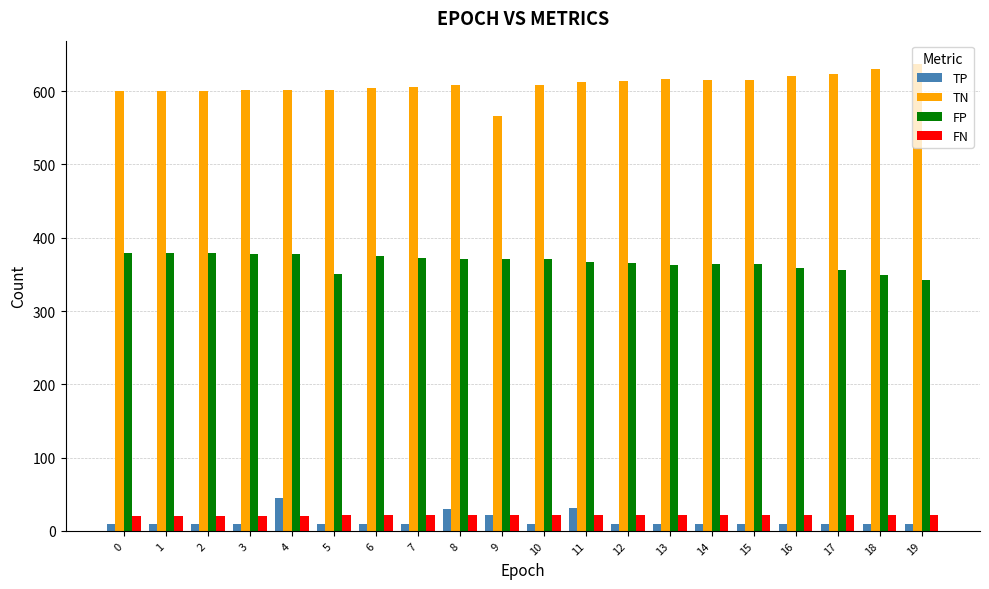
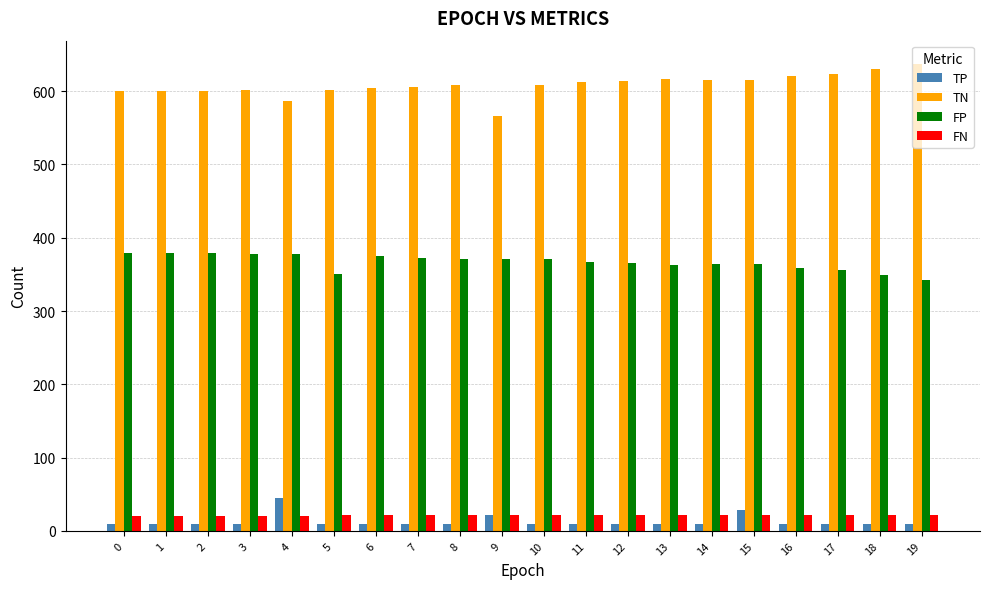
  {
    "TP": {
      "0": 10,
      "1": 10,
      "2": 10,
      "3": 10,
      "4": 50,
      "5": 10,
      "6": 10,
      "7": 10,
-     "8": 30,
+     "8": 10,
      "9": 20,
      "10": 10,
-     "11": 30,
+     "11": 10,
      "12": 10,
      "13": 10,
      "14": 10,
-     "15": 10,
+     "15": 30,
      "16": 10,
      "17": 10,
      "18": 10,
      "19": 10
    },
    "TN": {
      "0": 600,
      "1": 600,
      "2": 600,
      "3": 600,
-     "4": 600,
+     "4": 590,
      "5": 600,
      "6": 600,
      "7": 610,
      "8": 610,
      "9": 570,
      "10": 610,
      "11": 610,
      "12": 610,
      "13": 620,
      "14": 620,
      "15": 620,
      "16": 620,
      "17": 620,
      "18": 630
    },
    "FP": {
      "0": 380,
      "1": 380,
      "2": 380,
      "3": 380,
      "4": 380,
      "5": 350,
      "6": 380,
      "7": 370,
      "8": 370,
      "9": 370,
      "10": 370,
      "11": 370,
      "12": 370,
      "13": 360,
      "14": 360,
      "15": 360,
      "16": 360,
      "17": 360,
      "18": 350,
      "19": 340
    },
    "FN": {
      "0": 20,
      "1": 20,
      "2": 20,
      "3": 20,
      "4": 20,
      "5": 20,
      "6": 20,
      "7": 20,
      "8": 20,
      "9": 20,
      "10": 20,
      "11": 20,
      "12": 20,
      "13": 20,
      "14": 20,
      "15": 20,
      "16": 20,
      "17": 20,
      "18": 20,
      "19": 20
    }
  }
